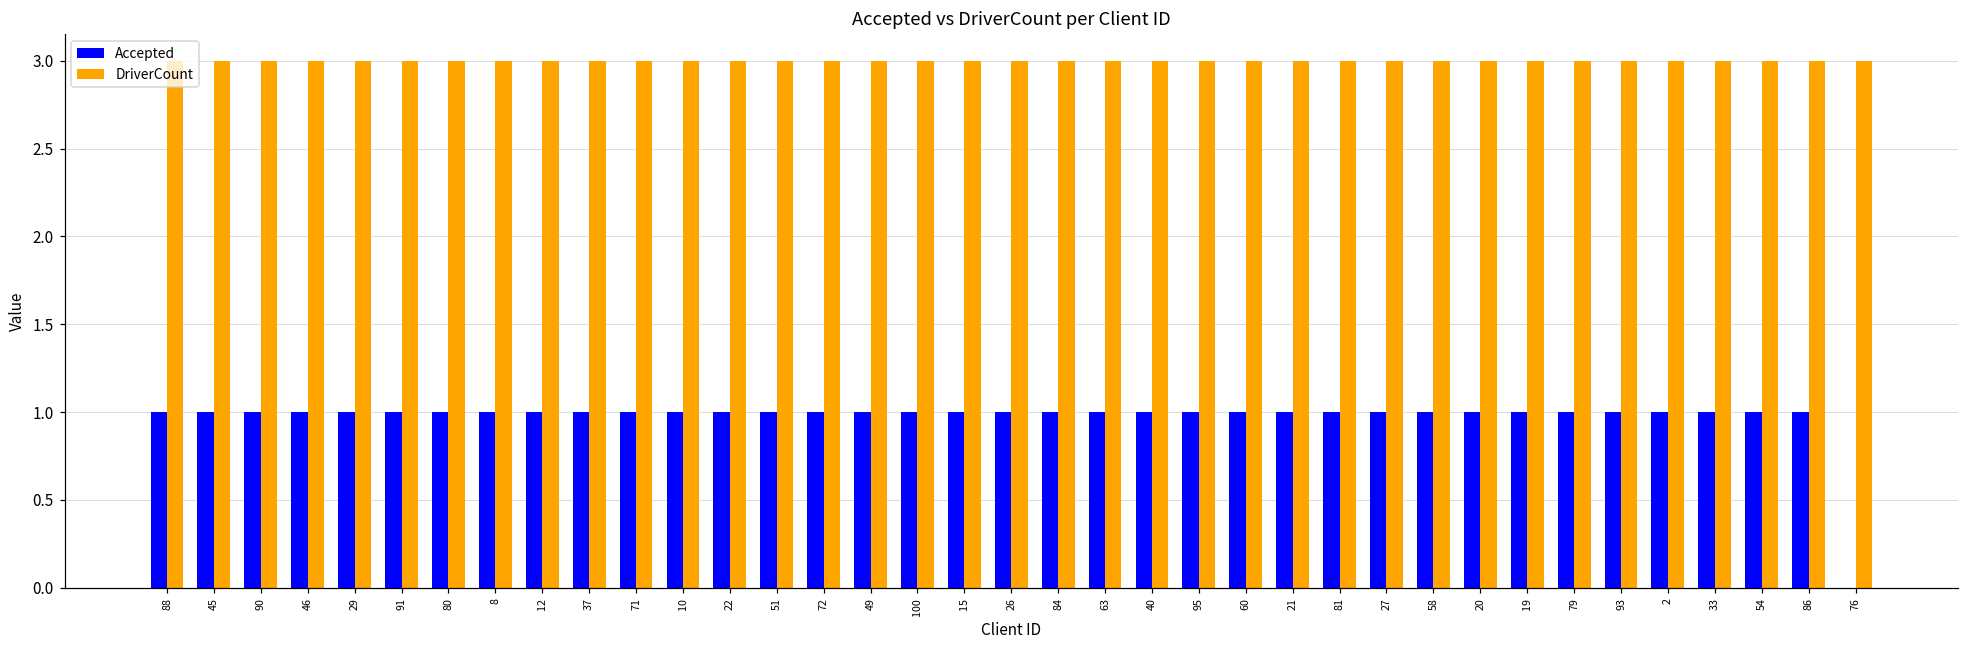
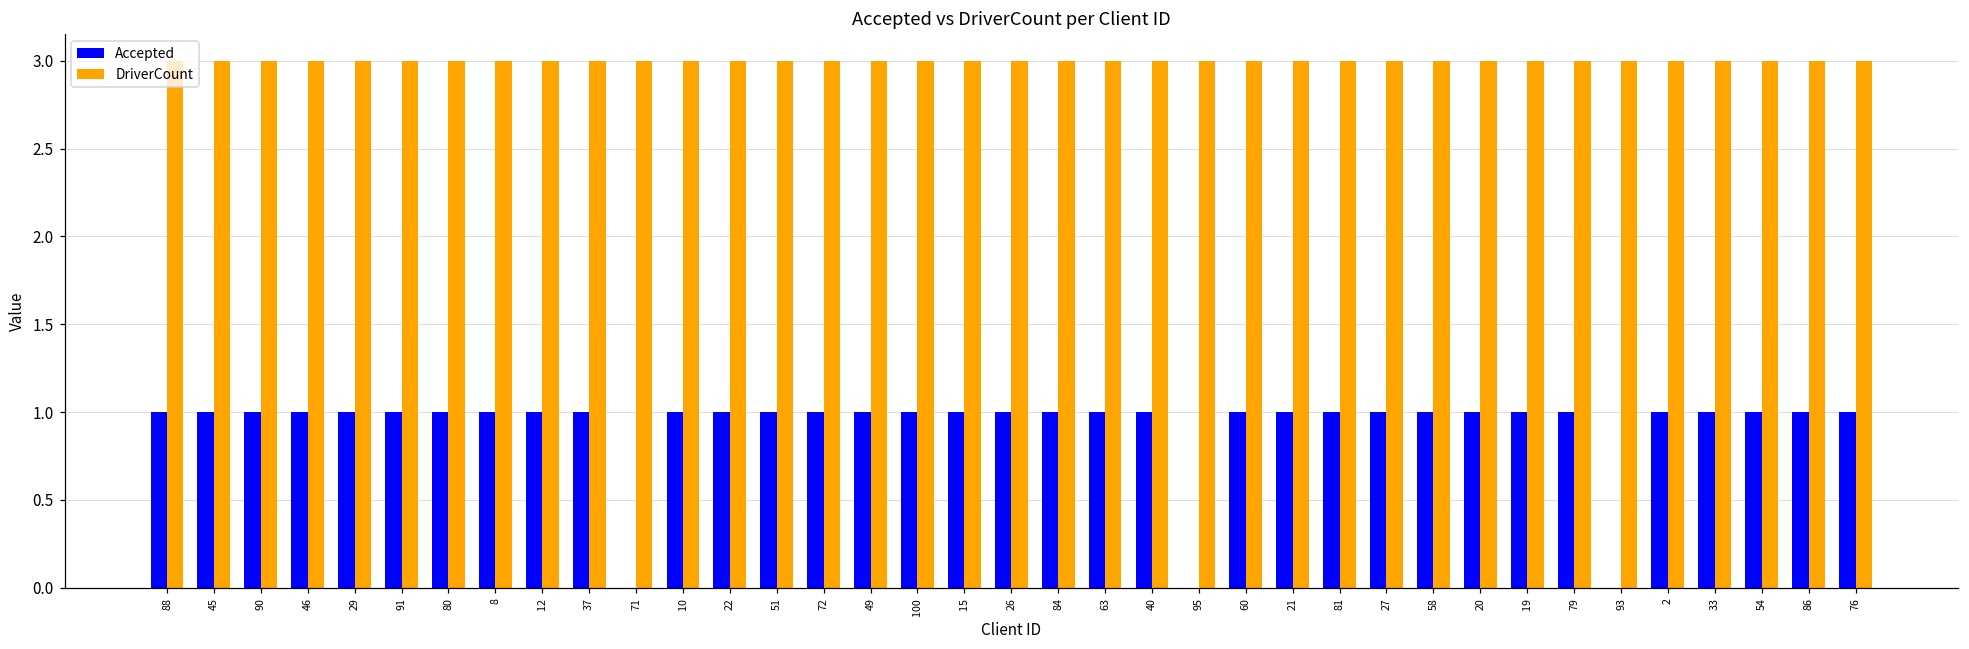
  {
    "Accepted": {
      "88": 1,
      "45": 1,
      "90": 1,
      "46": 1,
      "29": 1,
      "91": 1,
      "80": 1,
      "8": 1,
      "12": 1,
      "37": 1,
-     "71": 1,
+     "71": 0,
      "10": 1,
      "22": 1,
      "51": 1,
      "72": 1,
      "49": 1,
      "100": 1,
      "15": 1,
      "26": 1,
      "84": 1,
      "63": 1,
      "40": 1,
-     "95": 1,
+     "95": 0,
      "60": 1,
      "21": 1,
      "81": 1,
      "27": 1,
      "58": 1,
      "20": 1,
      "19": 1,
      "79": 1,
-     "93": 1,
+     "93": 0,
      "2": 1,
      "33": 1,
      "54": 1,
      "86": 1,
-     "76": 0
+     "76": 1
    },
    "DriverCount": {
      "45": 3,
      "90": 3,
      "46": 3,
      "29": 3,
      "91": 3,
      "80": 3,
      "8": 3,
      "12": 3,
      "37": 3,
      "71": 3,
      "10": 3,
      "22": 3,
      "51": 3,
      "72": 3,
      "49": 3,
      "100": 3,
      "15": 3,
      "26": 3,
      "84": 3,
      "63": 3,
      "40": 3,
      "95": 3,
      "60": 3,
      "21": 3,
      "81": 3,
      "27": 3,
      "58": 3,
      "20": 3,
      "19": 3,
      "79": 3,
      "93": 3,
      "2": 3,
      "33": 3,
      "54": 3,
      "86": 3,
      "76": 3
    }
  }
